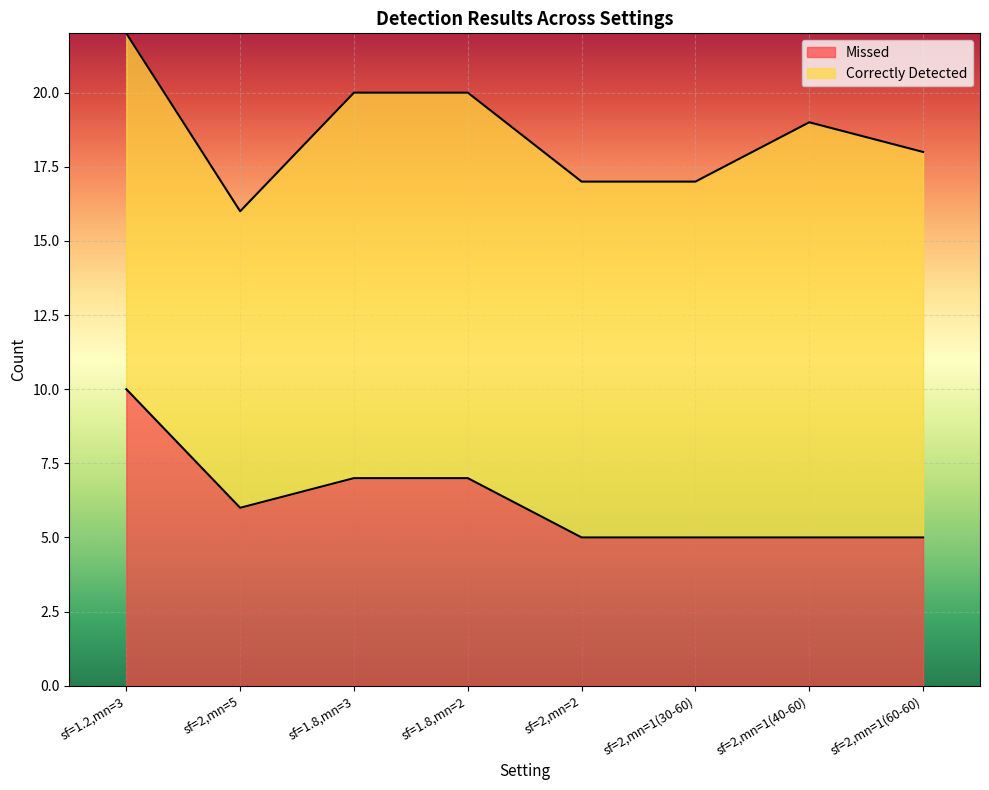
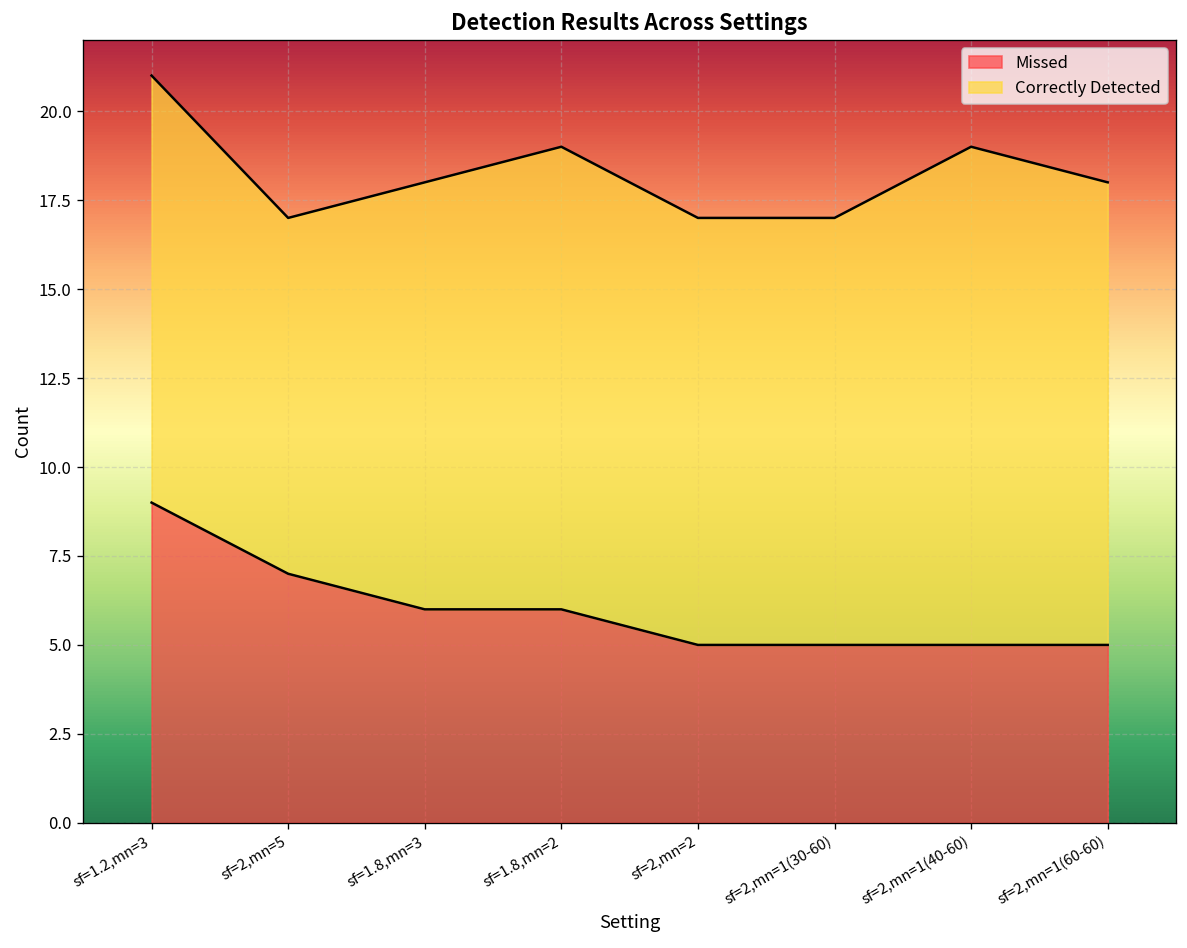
  {
    "Missed": {
-     "sf=1.2,mn=3": 10,
-     "sf=2,mn=5": 6,
-     "sf=1.8,mn=3": 7,
-     "sf=1.8,mn=2": 7,
+     "sf=1.2,mn=3": 9,
+     "sf=2,mn=5": 7,
+     "sf=1.8,mn=3": 6,
+     "sf=1.8,mn=2": 6,
      "sf=2,mn=2": 5,
      "sf=2,mn=1(30-60)": 5,
      "sf=2,mn=1(40-60)": 5,
      "sf=2,mn=1(60-60)": 5
    },
    "Correctly Detected": {
      "sf=1.2,mn=3": 12,
      "sf=2,mn=5": 10,
-     "sf=1.8,mn=3": 13,
+     "sf=1.8,mn=3": 12,
      "sf=1.8,mn=2": 13,
      "sf=2,mn=2": 12,
      "sf=2,mn=1(30-60)": 12,
      "sf=2,mn=1(40-60)": 14,
      "sf=2,mn=1(60-60)": 13
    }
  }
